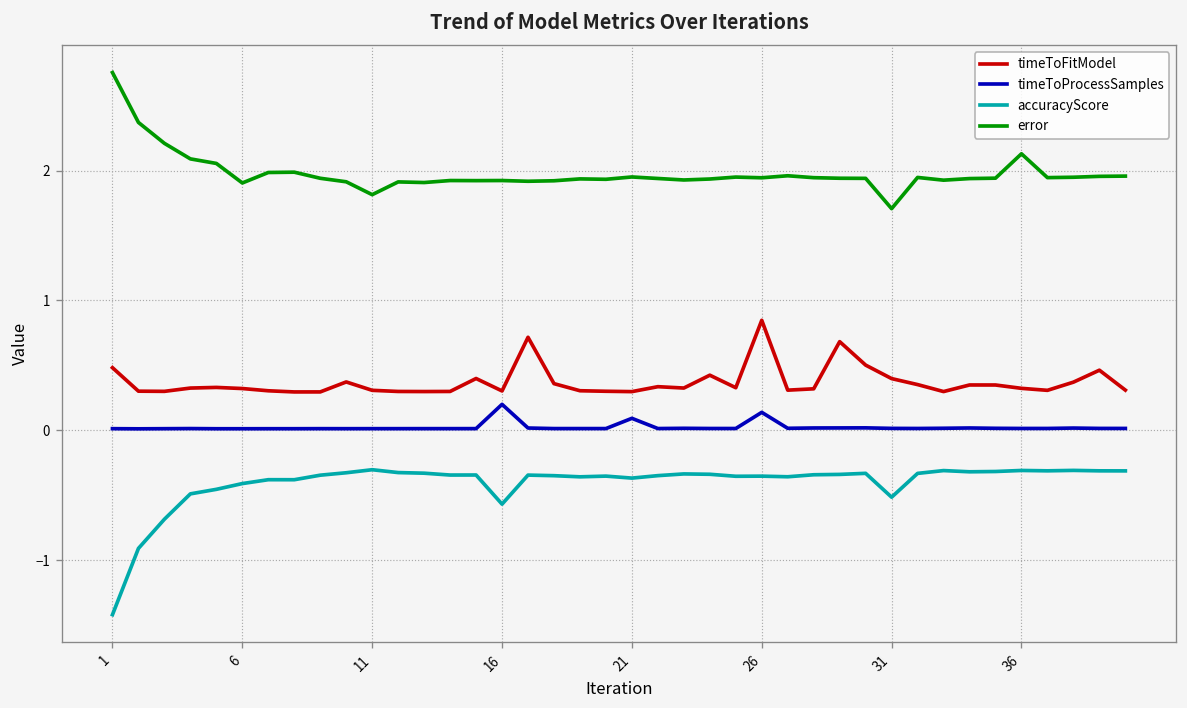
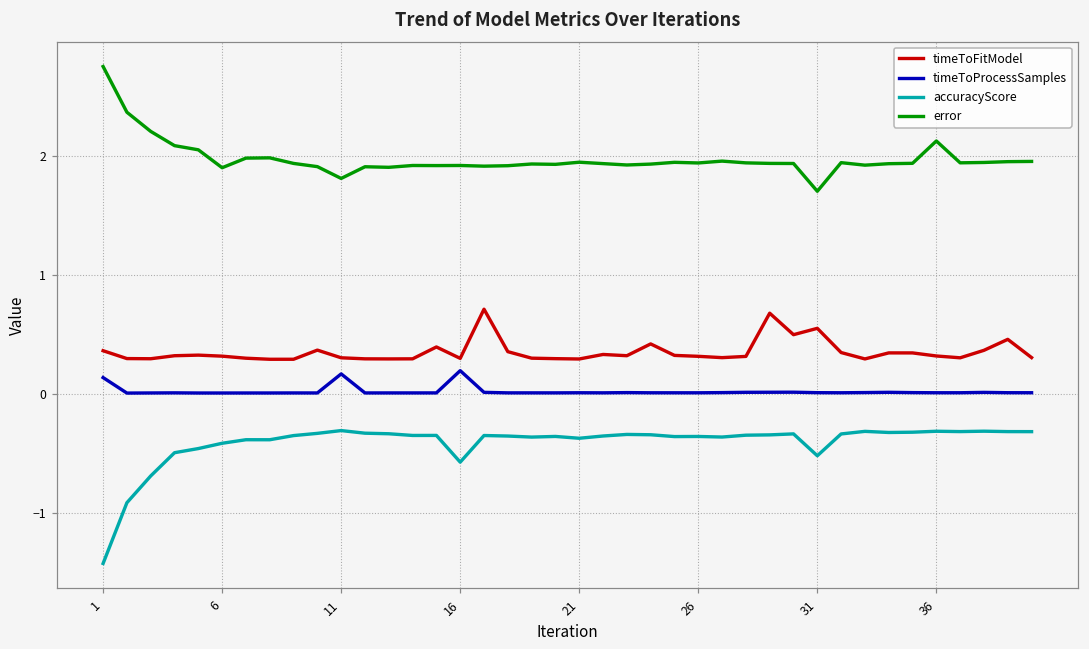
  {
    "timeToFitModel": {
-     "1": 0.48,
+     "1": 0.37,
      "6": 0.32,
      "11": 0.31,
      "16": 0.30,
      "21": 0.30,
-     "26": 0.85,
-     "31": 0.40,
+     "26": 0.32,
+     "31": 0.55,
      "36": 0.32
    },
    "timeToProcessSamples": {
-     "1": 0.01,
+     "1": 0.14,
      "6": 0.01,
-     "11": 0.01,
+     "11": 0.17,
      "16": 0.20,
-     "21": 0.09,
-     "26": 0.14,
+     "21": 0.01,
+     "26": 0.01,
      "31": 0.01,
      "36": 0.01
    },
    "accuracyScore": {
      "1": -1.42,
      "6": -0.41,
      "11": -0.30,
      "16": -0.57,
      "21": -0.37,
      "26": -0.35,
      "31": -0.52,
      "36": -0.31
    },
    "error": {
      "1": 2.75,
      "6": 1.90,
      "11": 1.81,
      "16": 1.92,
      "21": 1.95,
      "26": 1.94,
      "31": 1.71,
      "36": 2.13
    }
  }
